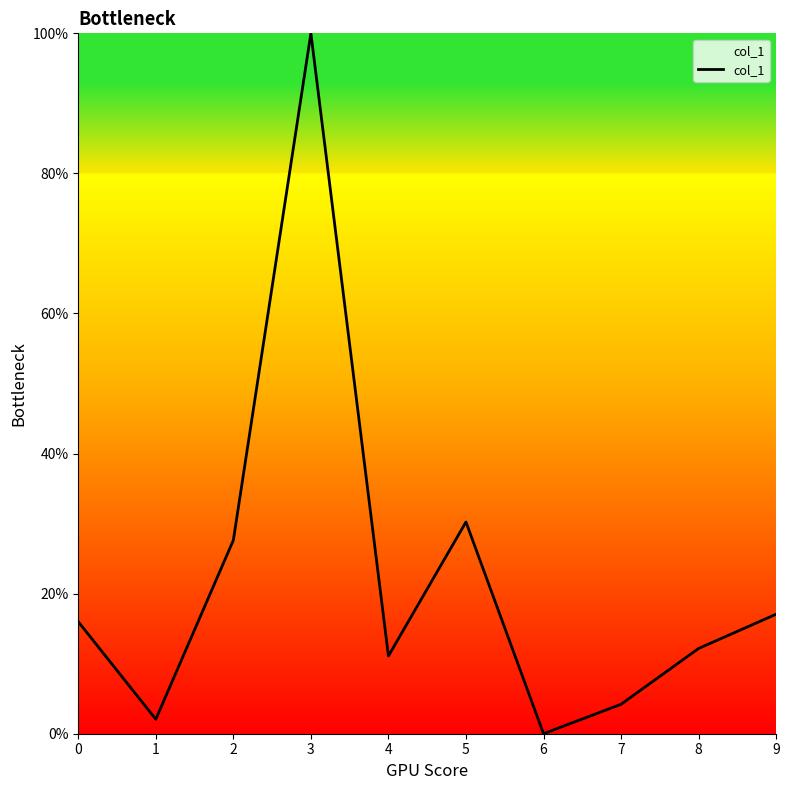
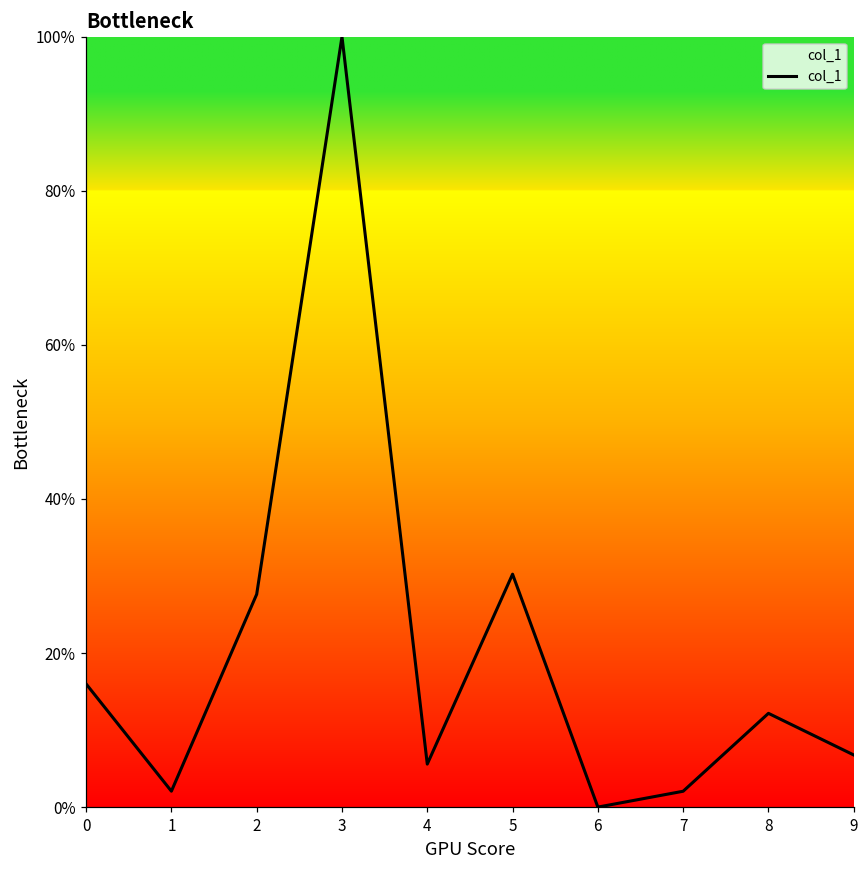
  {
    "0": "16%",
    "1": "2%",
    "2": "28%",
    "3": "100%",
-   "4": "11%",
+   "4": "6%",
    "5": "30%",
    "6": "0%",
-   "7": "4%",
+   "7": "2%",
    "8": "12%",
-   "9": "17%"
+   "9": "7%"
  }
